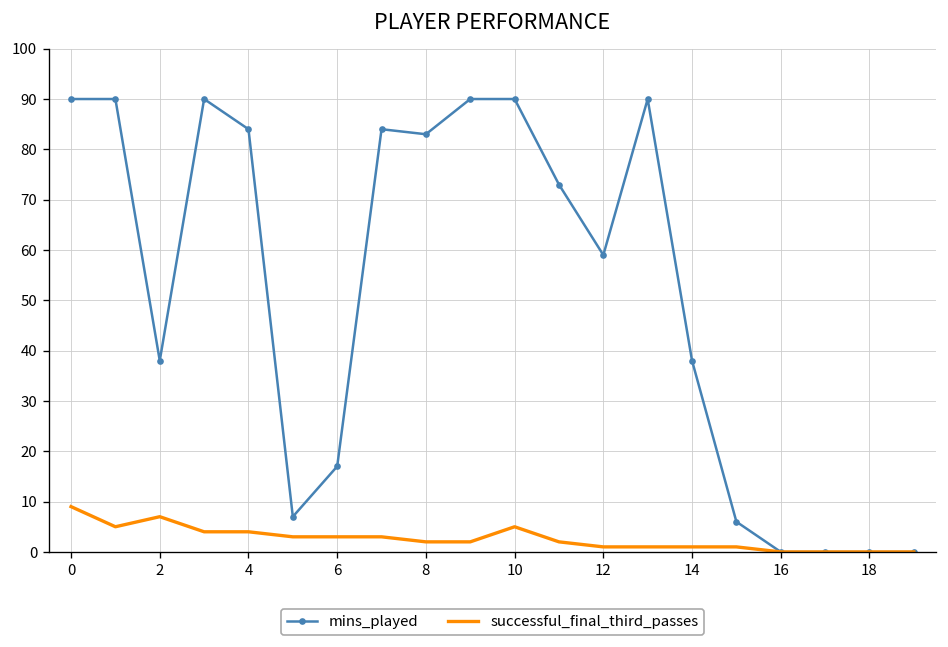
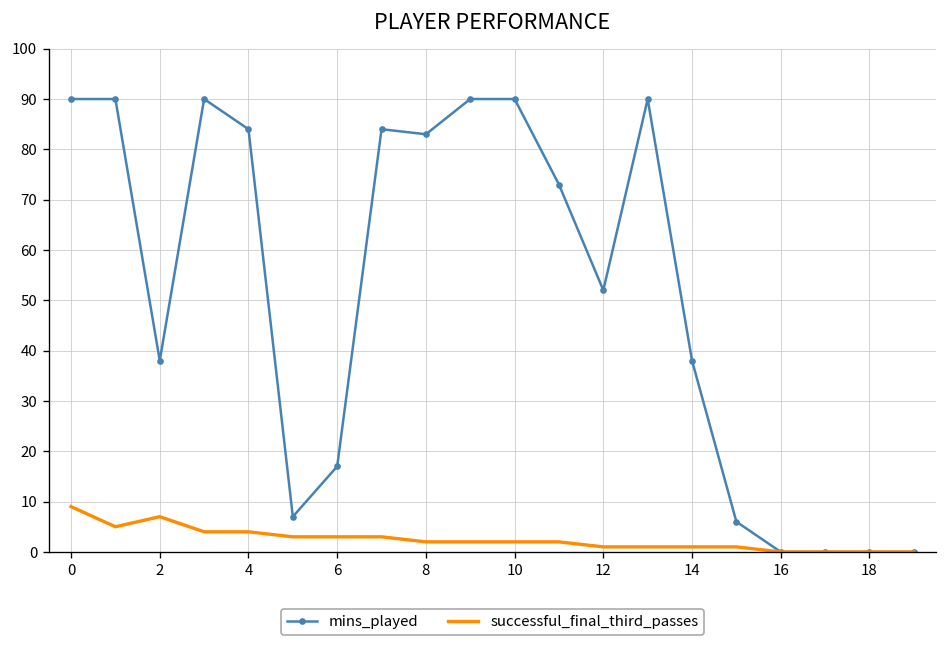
  {
    "mins_played": {
      "0": 90,
      "2": 38,
      "4": 84,
      "6": 17,
      "8": 83,
      "10": 90,
-     "12": 59,
+     "12": 52,
      "14": 38
    },
    "successful_final_third_passes": {
      "0": 9,
      "2": 7,
      "4": 4,
      "6": 3,
      "8": 2,
-     "10": 5,
+     "10": 2,
      "12": 1,
      "14": 1
    }
  }
